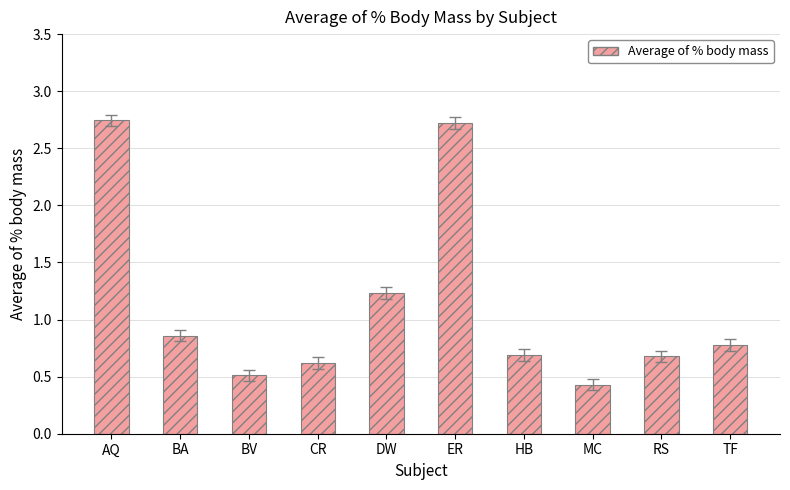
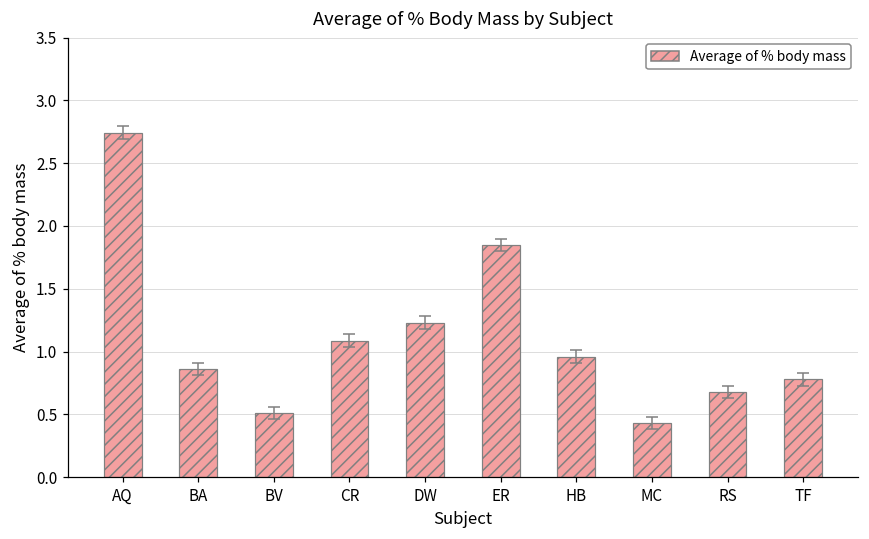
  {
    "Average of % body mass": {
      "AQ": 2.74,
      "BA": 0.86,
      "BV": 0.51,
-     "CR": 0.62,
+     "CR": 1.09,
      "DW": 1.23,
-     "ER": 2.72,
-     "HB": 0.69,
+     "ER": 1.85,
+     "HB": 0.96,
      "MC": 0.43,
      "RS": 0.68,
      "TF": 0.78
    }
  }
